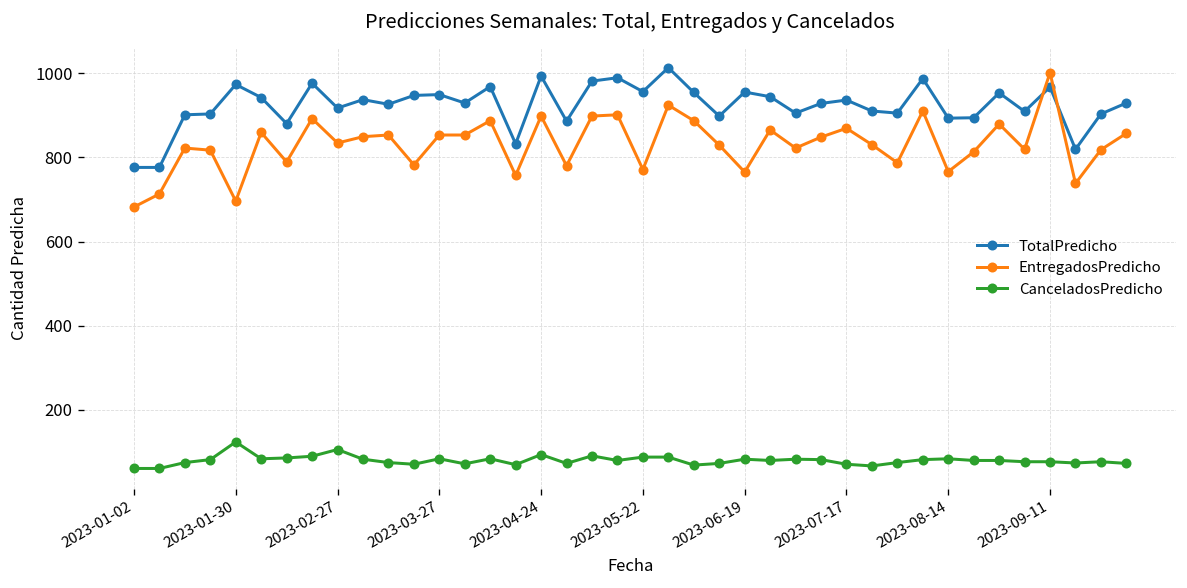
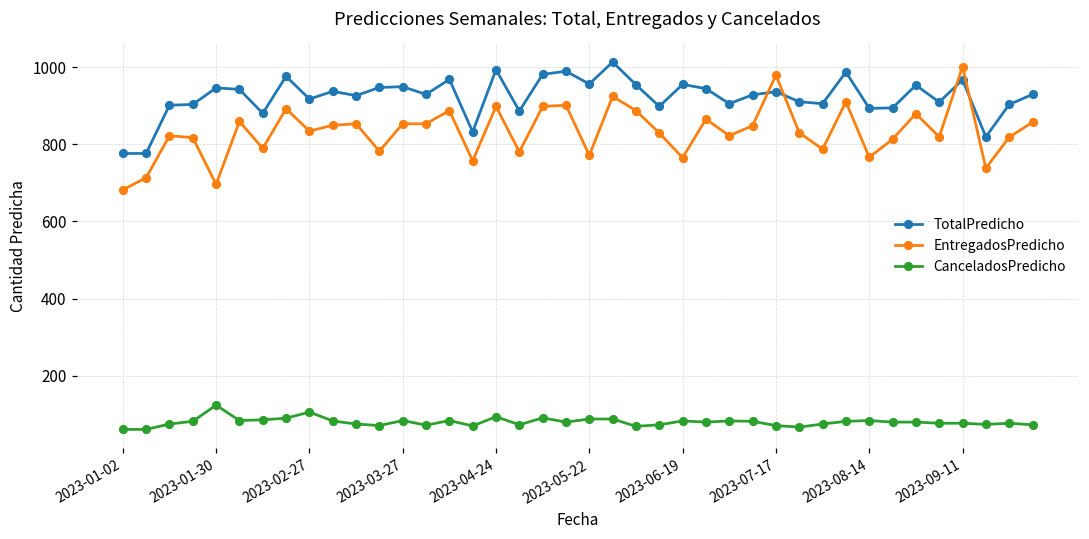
  {
    "TotalPredicho": {
      "2023-01-02": 780,
-     "2023-01-30": 970,
+     "2023-01-30": 950,
      "2023-02-27": 920,
      "2023-03-27": 950,
      "2023-04-24": 990,
      "2023-05-22": 960,
      "2023-06-19": 960,
      "2023-07-17": 940,
      "2023-08-14": 890,
      "2023-09-11": 970
    },
    "EntregadosPredicho": {
      "2023-01-02": 680,
      "2023-01-30": 700,
      "2023-02-27": 830,
      "2023-03-27": 850,
      "2023-04-24": 900,
      "2023-05-22": 770,
      "2023-06-19": 770,
-     "2023-07-17": 870,
+     "2023-07-17": 980,
      "2023-08-14": 770,
      "2023-09-11": 1000
    },
    "CanceladosPredicho": {
      "2023-01-02": 60,
      "2023-01-30": 120,
      "2023-02-27": 110,
      "2023-03-27": 80,
      "2023-04-24": 90,
      "2023-05-22": 90,
      "2023-06-19": 80,
      "2023-07-17": 70,
      "2023-08-14": 80,
      "2023-09-11": 80
    }
  }
